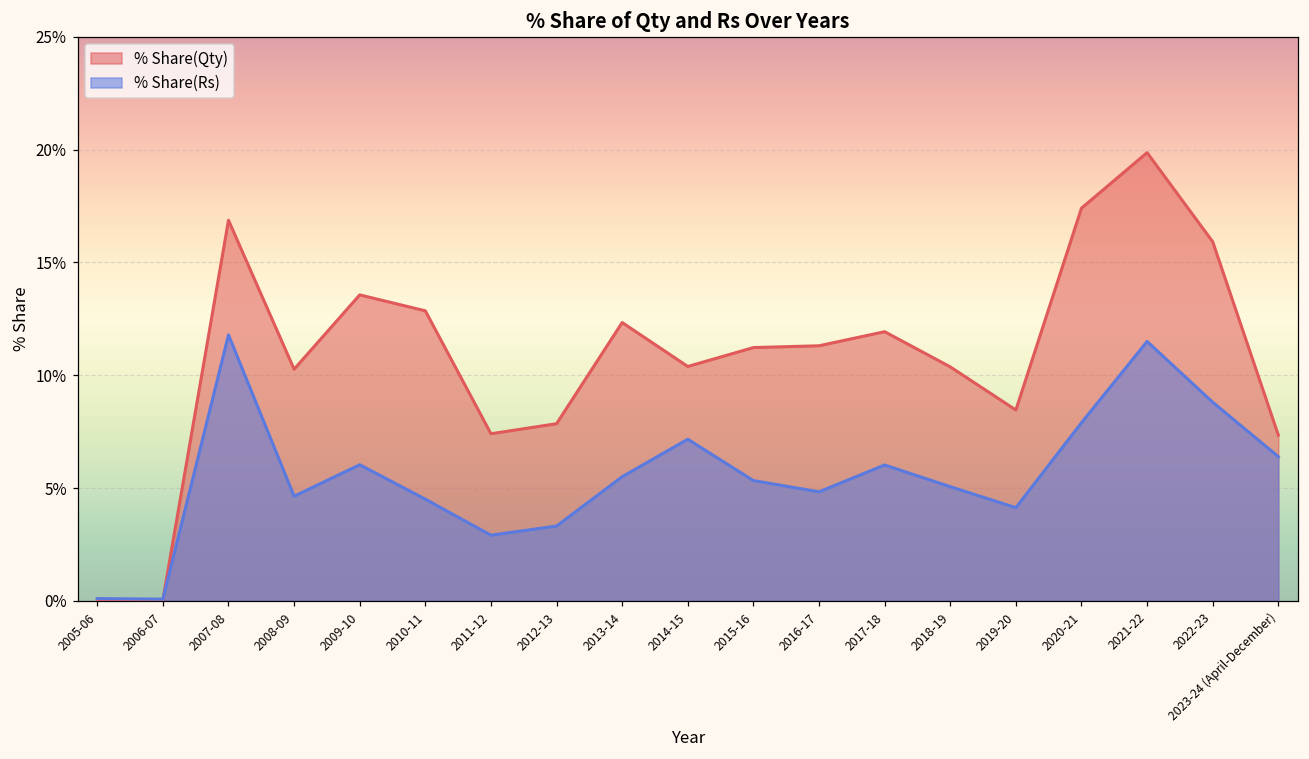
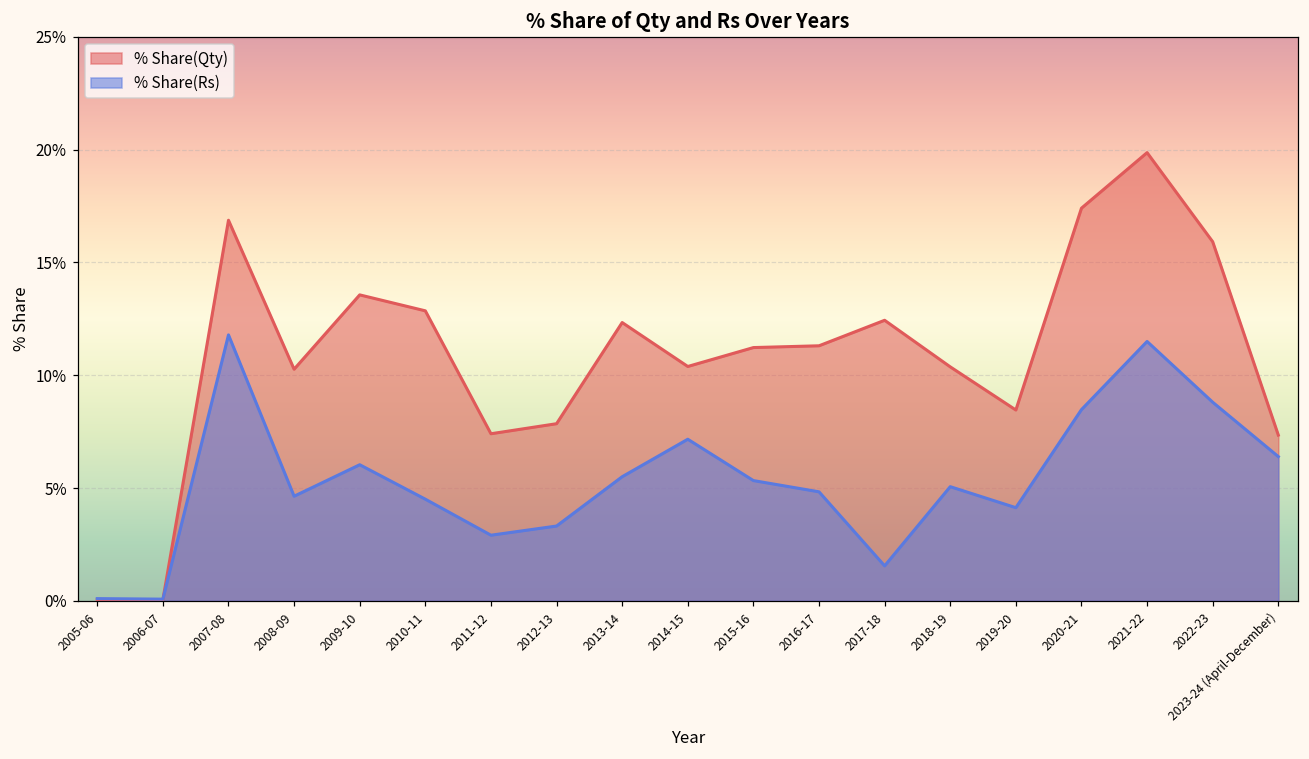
  {
    "% Share(Qty)": {
      "2007-08": "16.9%",
      "2008-09": "10.3%",
      "2009-10": "13.6%",
      "2010-11": "12.9%",
      "2011-12": "7.4%",
      "2012-13": "7.8%",
      "2013-14": "12.3%",
      "2014-15": "10.4%",
      "2015-16": "11.2%",
      "2016-17": "11.3%",
-     "2017-18": "11.9%",
+     "2017-18": "12.4%",
      "2018-19": "10.4%",
      "2019-20": "8.5%",
      "2020-21": "17.4%",
      "2021-22": "19.9%",
      "2022-23": "15.9%",
      "2023-24 (April-December)": "7.3%"
    },
    "% Share(Rs)": {
      "2007-08": "11.8%",
      "2008-09": "4.6%",
      "2009-10": "6.0%",
      "2010-11": "4.5%",
      "2011-12": "2.9%",
      "2012-13": "3.3%",
      "2013-14": "5.5%",
      "2014-15": "7.2%",
      "2015-16": "5.3%",
      "2016-17": "4.8%",
-     "2017-18": "6.0%",
+     "2017-18": "1.6%",
      "2018-19": "5.1%",
      "2019-20": "4.1%",
-     "2020-21": "7.9%",
+     "2020-21": "8.5%",
      "2021-22": "11.5%",
      "2022-23": "8.8%",
      "2023-24 (April-December)": "6.4%"
    }
  }
